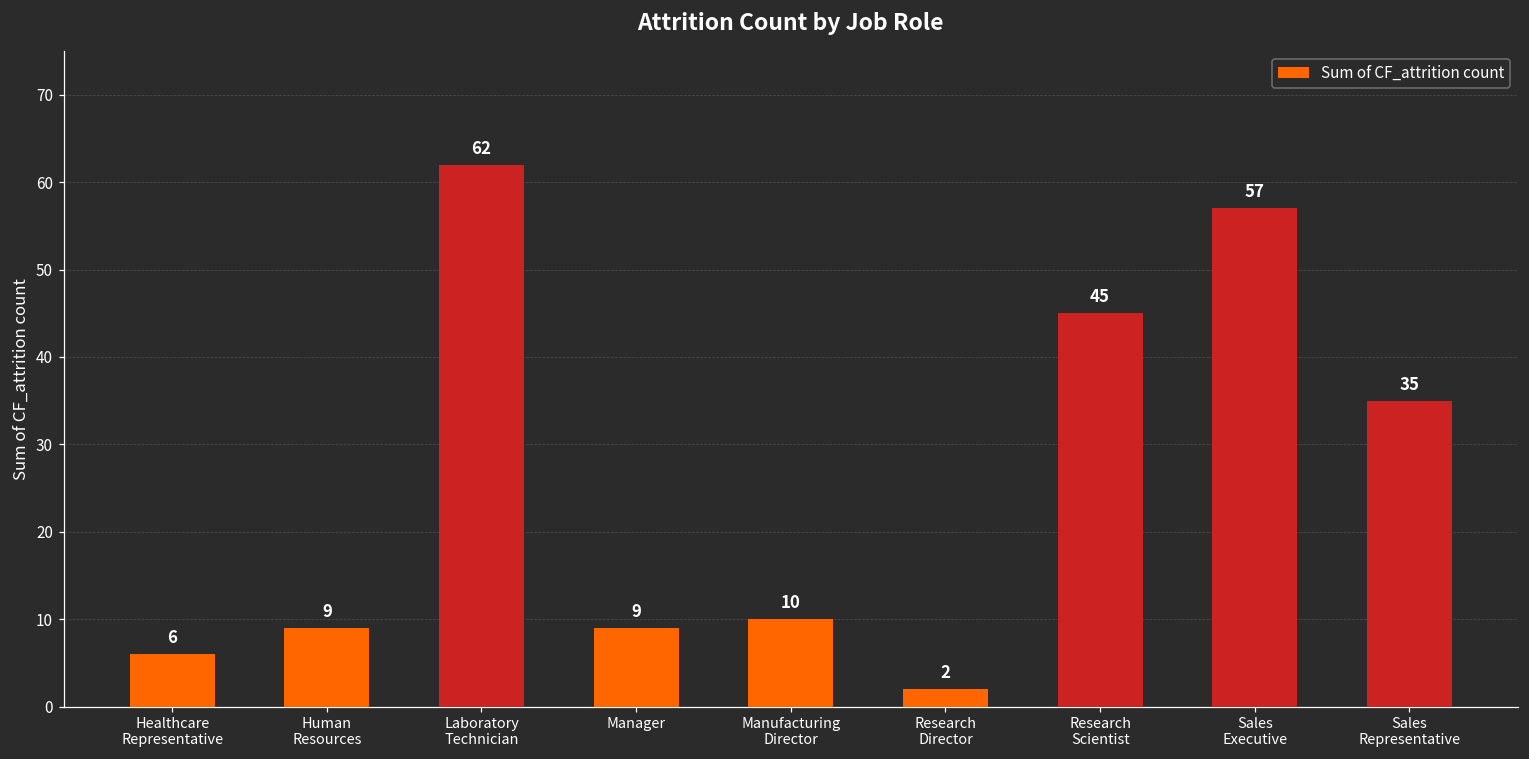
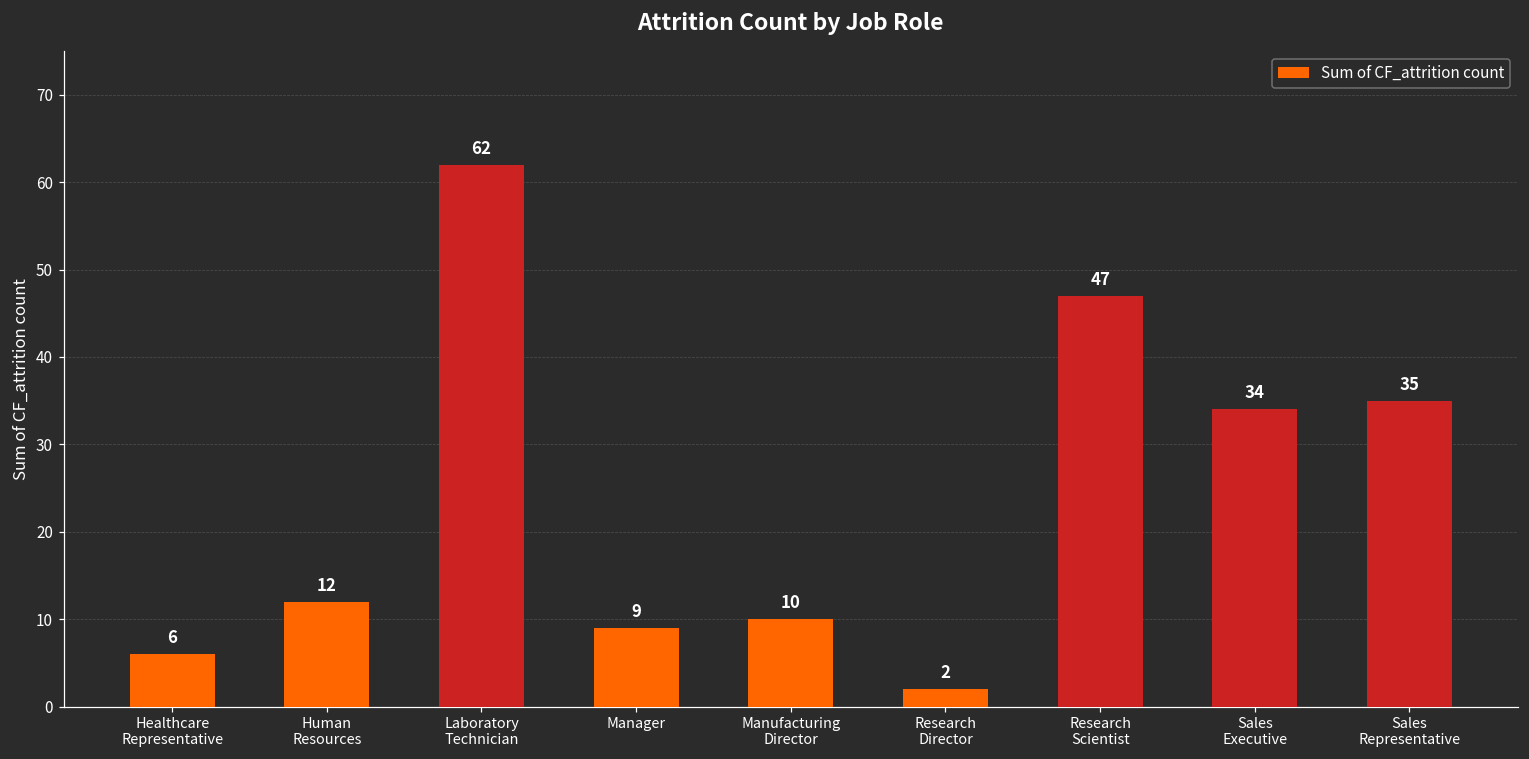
  {
    "Healthcare Representative": 6,
-   "Human Resources": 9,
+   "Human Resources": 12,
    "Laboratory Technician": 62,
    "Manager": 9,
    "Manufacturing Director": 10,
    "Research Director": 2,
-   "Research Scientist": 45,
-   "Sales Executive": 57,
+   "Research Scientist": 47,
+   "Sales Executive": 34,
    "Sales Representative": 35
  }
